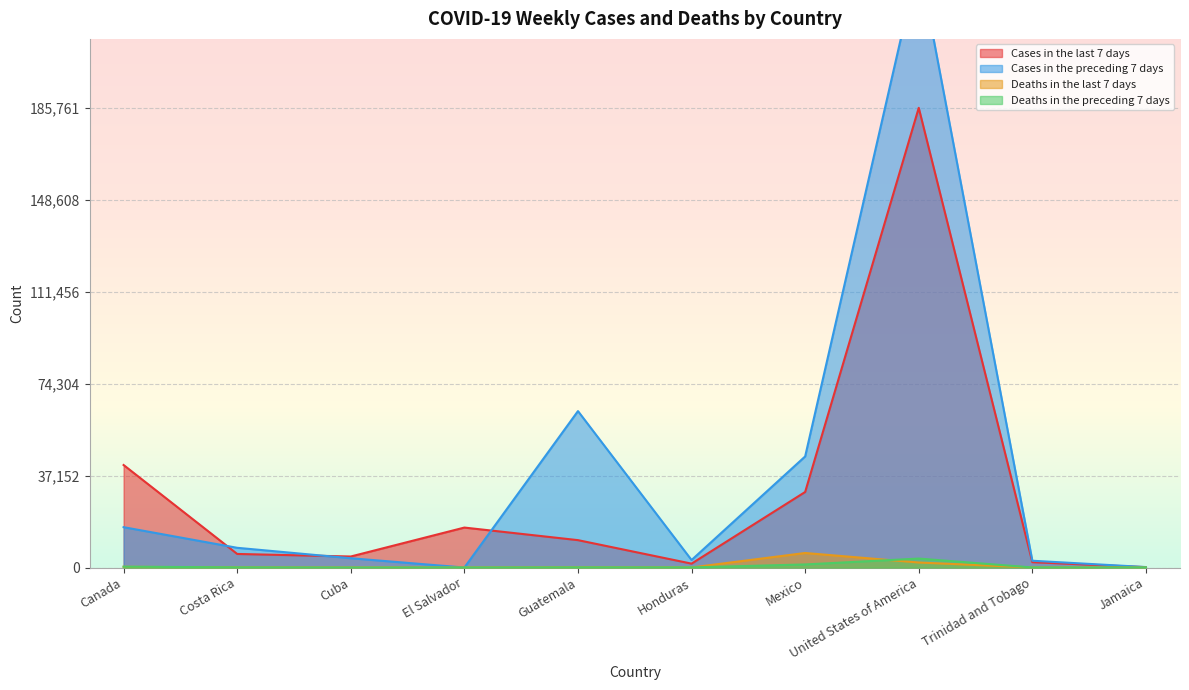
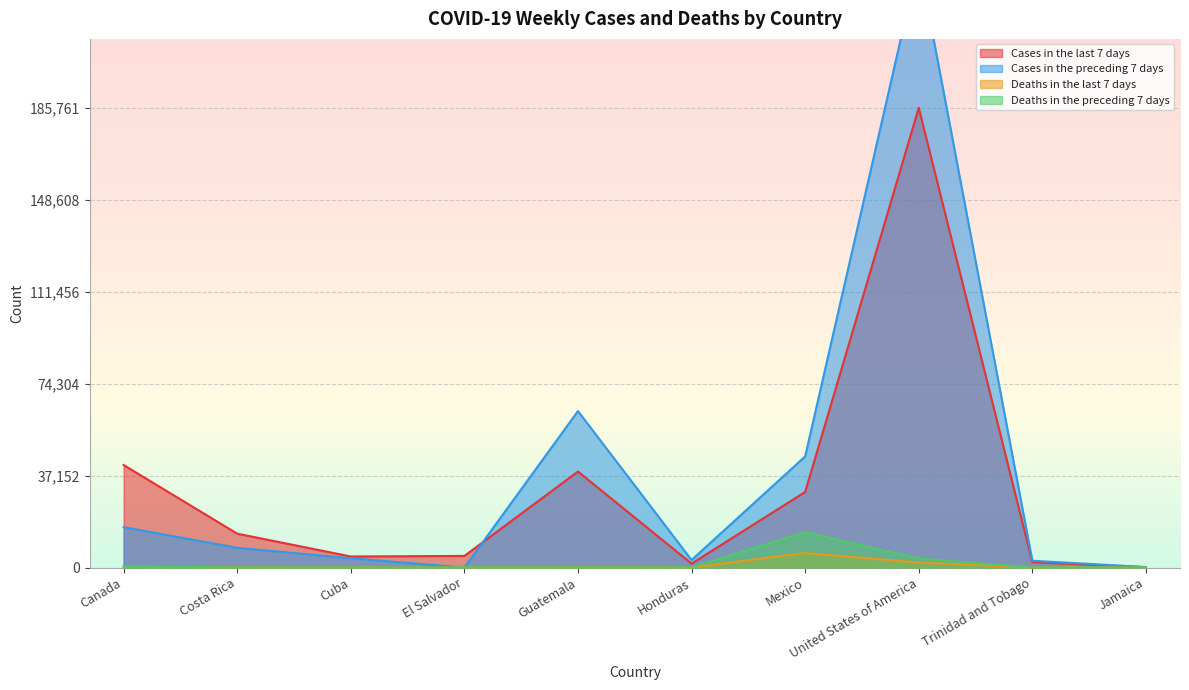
  {
    "Cases in the last 7 days": {
      "Canada": "41,000",
-     "Costa Rica": "5,000",
-     "El Salvador": "16,000",
-     "Guatemala": "11,000",
+     "Costa Rica": "14,000",
+     "El Salvador": "5,000",
+     "Guatemala": "39,000",
      "Honduras": "2,000",
      "Mexico": "31,000",
      "United States of America": "186,000"
    },
    "Cases in the preceding 7 days": {
      "Canada": "16,000",
      "Costa Rica": "8,000",
      "Guatemala": "63,000",
      "Honduras": "3,000",
      "Mexico": "45,000"
    },
    "Deaths in the last 7 days": {
      "Mexico": "6,000",
      "United States of America": "2,000"
    },
    "Deaths in the preceding 7 days": {
-     "Mexico": "1,000",
+     "Mexico": "14,000",
      "United States of America": "4,000"
    }
  }
